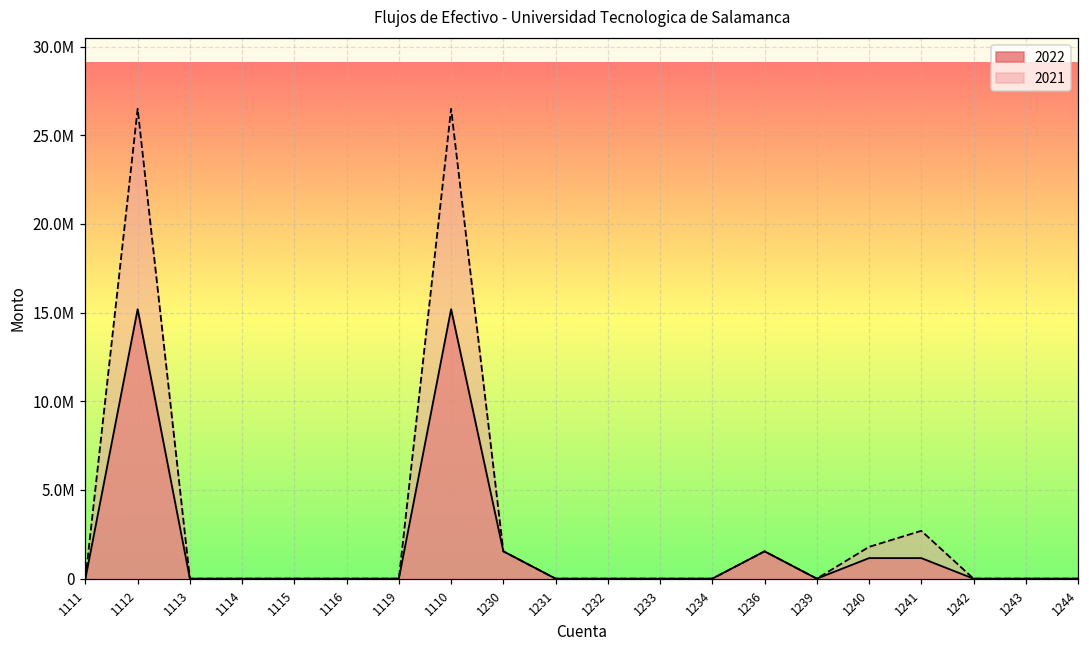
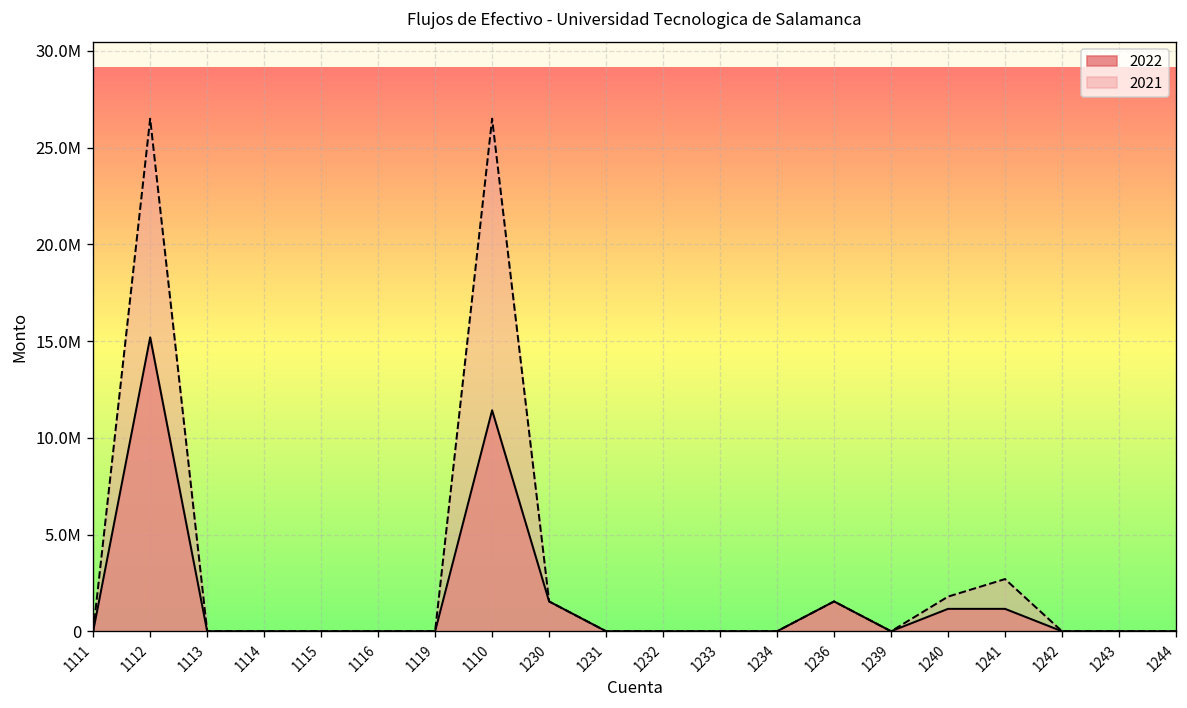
  {
    "2022": {
      "1112": 15200000,
-     "1110": 15200000,
+     "1110": 11400000,
      "1240": 1200000,
      "1241": 1200000
    },
    "2021": {
      "1112": 26500000,
      "1110": 26500000,
      "1240": 1800000,
      "1241": 2700000
    }
  }
